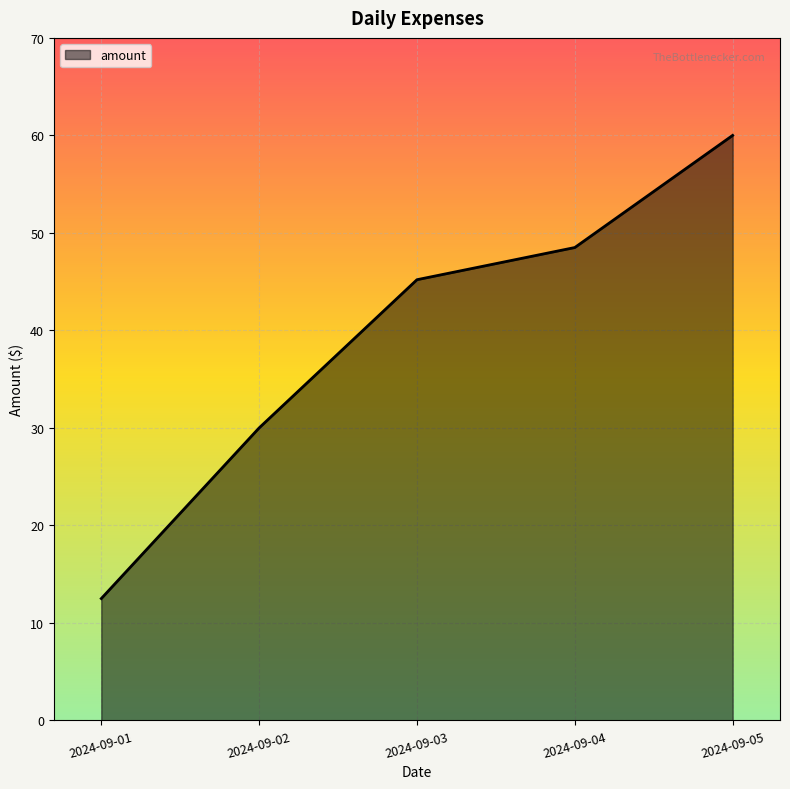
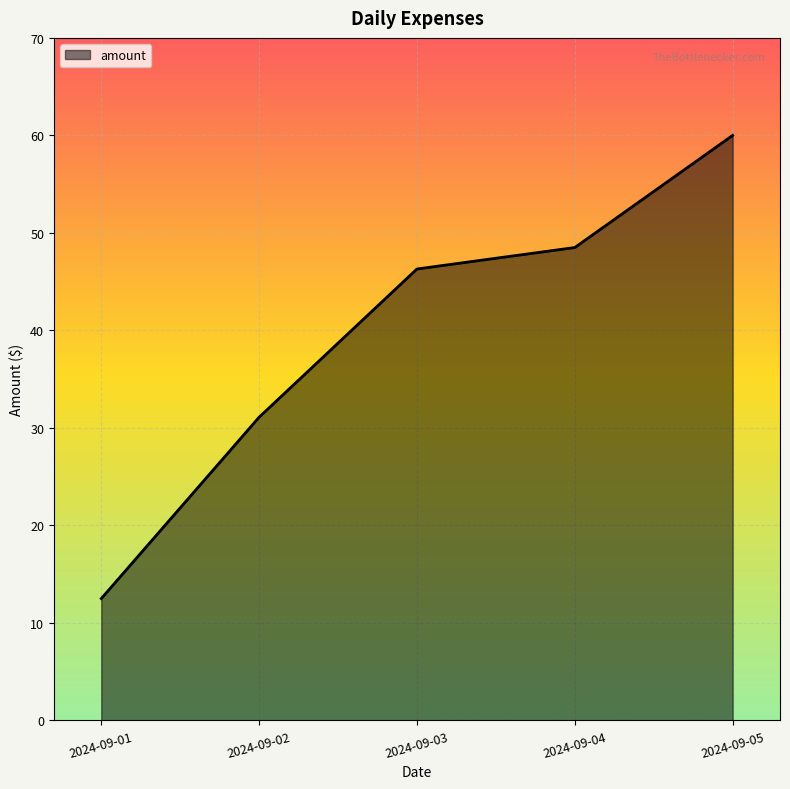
  {
    "2024-09-01": 13,
-   "2024-09-02": 30,
-   "2024-09-03": 45,
+   "2024-09-02": 31,
+   "2024-09-03": 46,
    "2024-09-04": 49,
    "2024-09-05": 60
  }
